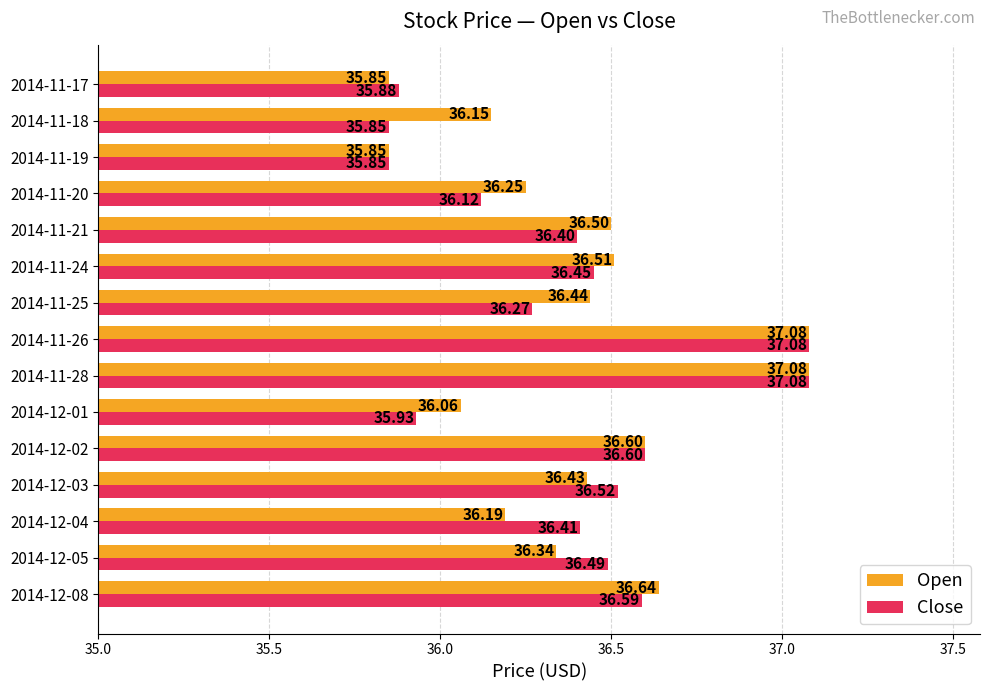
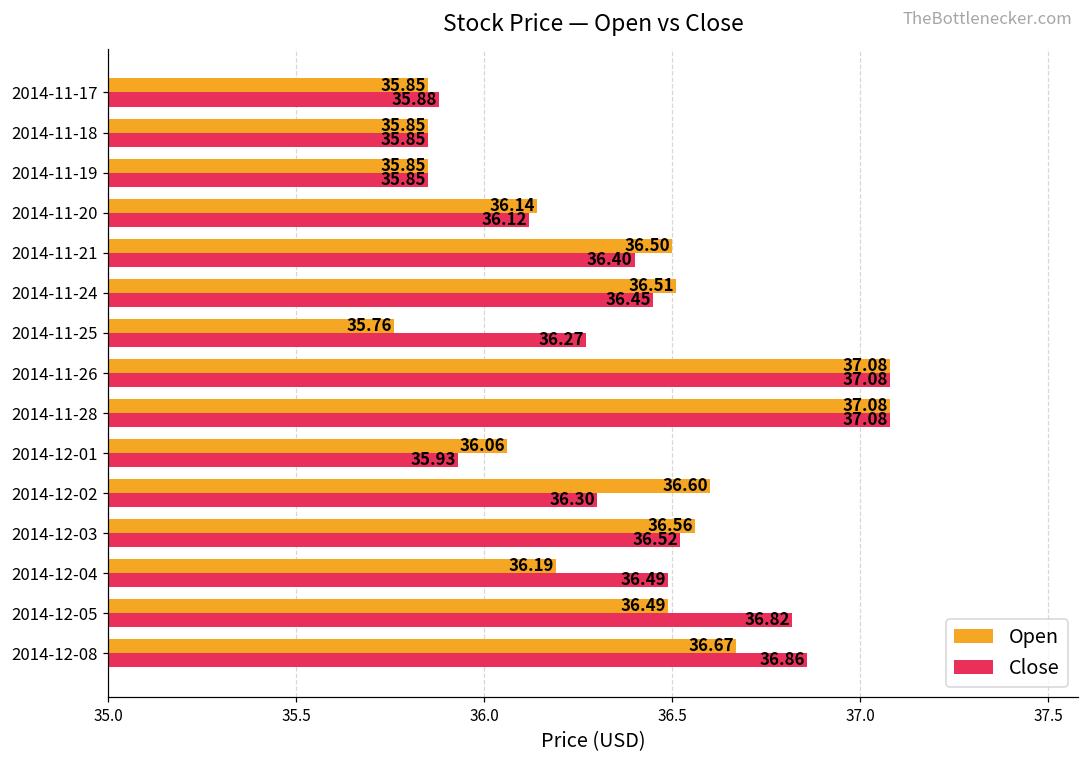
  {
    "Open": {
-     "2014-11-18": 36.15,
-     "2014-11-20": 36.25,
+     "2014-11-18": 35.85,
+     "2014-11-20": 36.14,
      "2014-11-21": 36.50,
      "2014-11-24": 36.51,
-     "2014-11-25": 36.44,
+     "2014-11-25": 35.76,
      "2014-12-01": 36.06,
-     "2014-12-03": 36.43,
+     "2014-12-03": 36.56,
      "2014-12-04": 36.19,
-     "2014-12-05": 36.34,
-     "2014-12-08": 36.64
+     "2014-12-05": 36.49,
+     "2014-12-08": 36.67
    },
    "Close": {
      "2014-11-18": 35.85,
      "2014-11-20": 36.12,
      "2014-11-21": 36.40,
      "2014-11-24": 36.45,
      "2014-11-25": 36.27,
      "2014-12-01": 35.93,
-     "2014-12-02": 36.60,
+     "2014-12-02": 36.30,
      "2014-12-03": 36.52,
-     "2014-12-04": 36.41,
-     "2014-12-05": 36.49,
-     "2014-12-08": 36.59
+     "2014-12-04": 36.49,
+     "2014-12-05": 36.82,
+     "2014-12-08": 36.86
    }
  }
